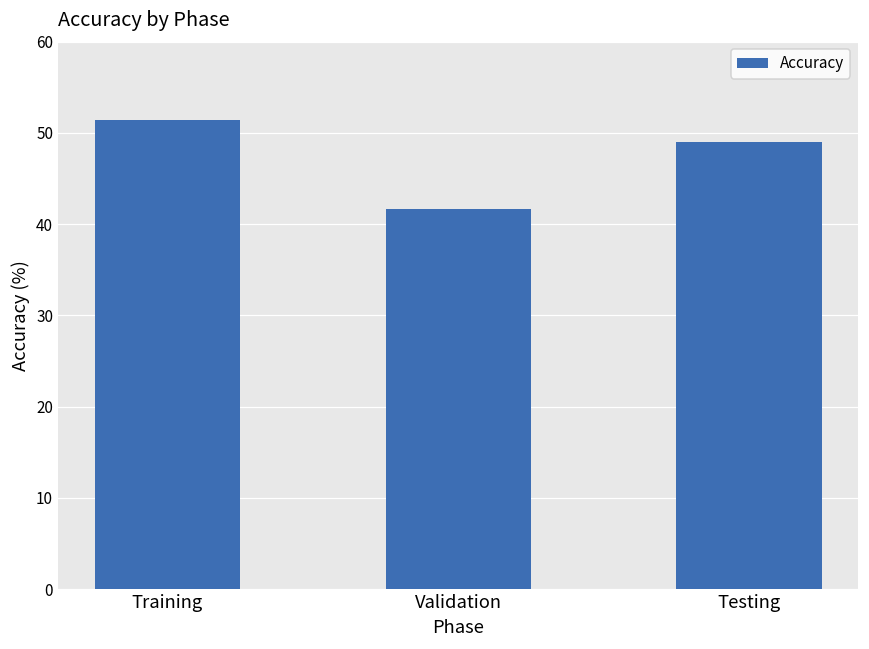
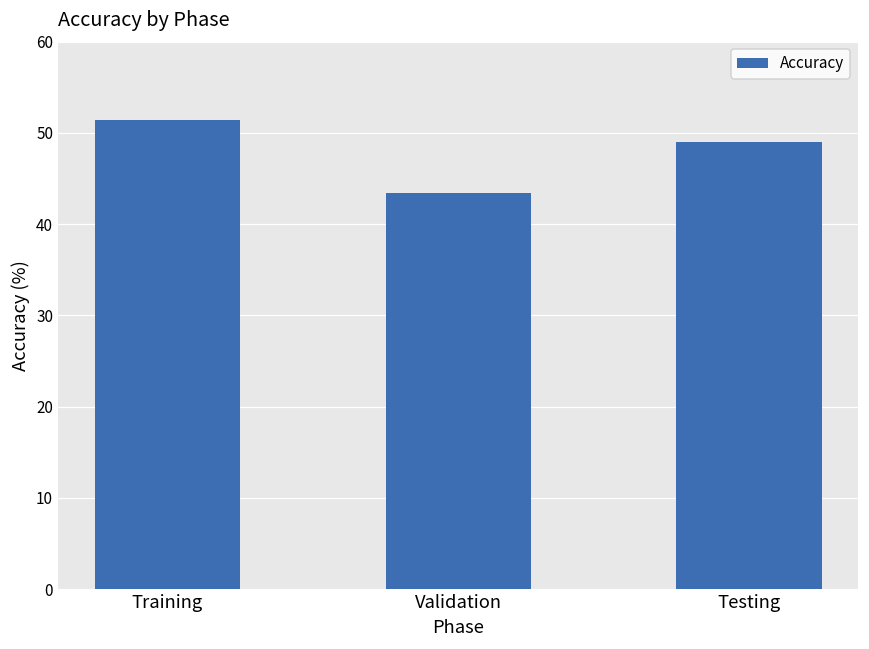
  {
    "Training": 51,
-   "Validation": 42,
+   "Validation": 43,
    "Testing": 49
  }
